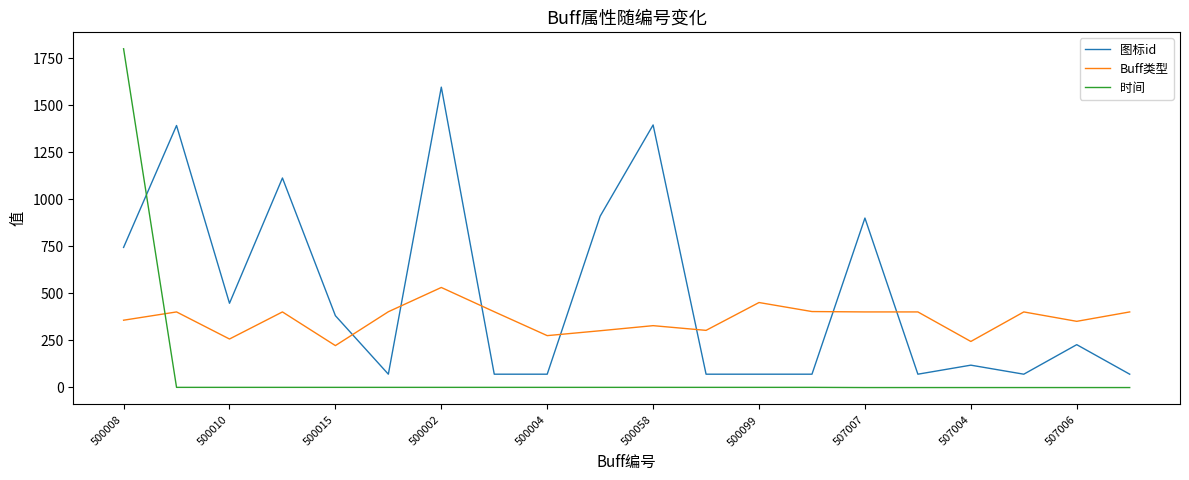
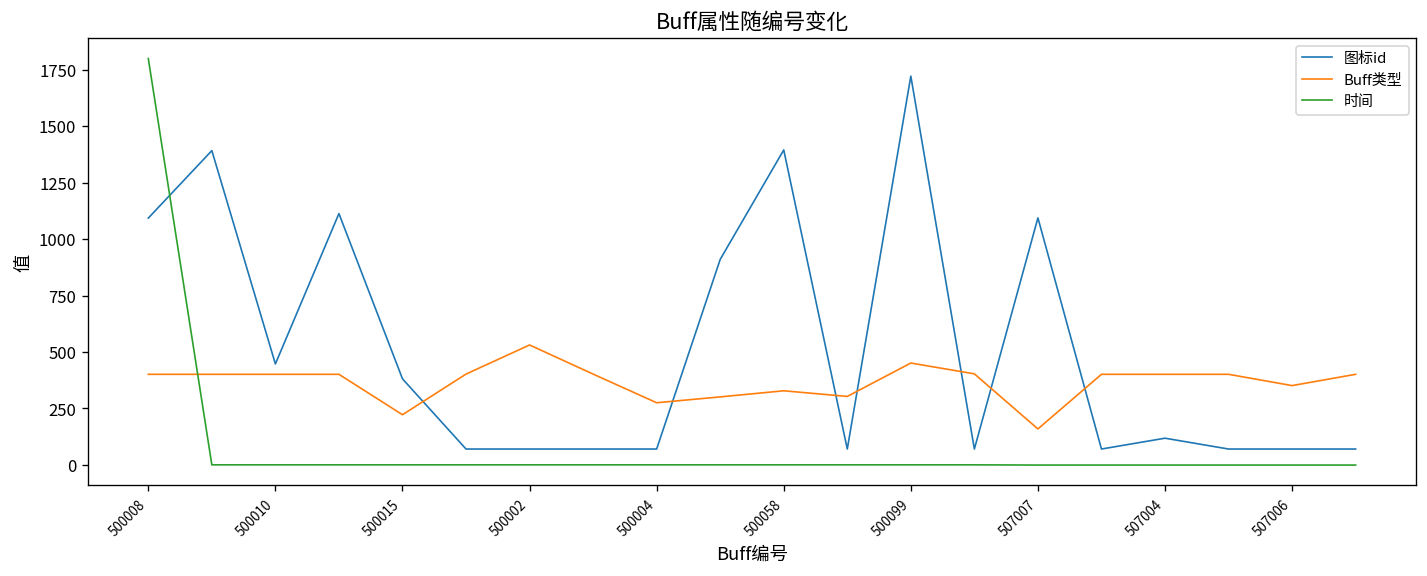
  {
    "图标id": {
-     "500008": 740,
+     "500008": 1090,
      "500010": 450,
      "500015": 380,
-     "500002": 1600,
+     "500002": 70,
      "500004": 70,
      "500058": 1400,
-     "500099": 70,
-     "507007": 900,
+     "500099": 1720,
+     "507007": 1090,
      "507004": 120,
-     "507006": 230
+     "507006": 70
    },
    "Buff类型": {
-     "500008": 360,
-     "500010": 260,
+     "500008": 400,
+     "500010": 400,
      "500015": 220,
      "500002": 530,
      "500004": 280,
      "500058": 330,
      "500099": 450,
-     "507007": 400,
-     "507004": 240,
+     "507007": 160,
+     "507004": 400,
      "507006": 350
    },
    "时间": {
      "500008": 1800,
      "500010": 0,
      "500015": 0,
      "500002": 0,
      "500004": 0,
      "500058": 0,
      "500099": 0,
      "507007": 0,
      "507004": 0,
      "507006": 0
    }
  }
